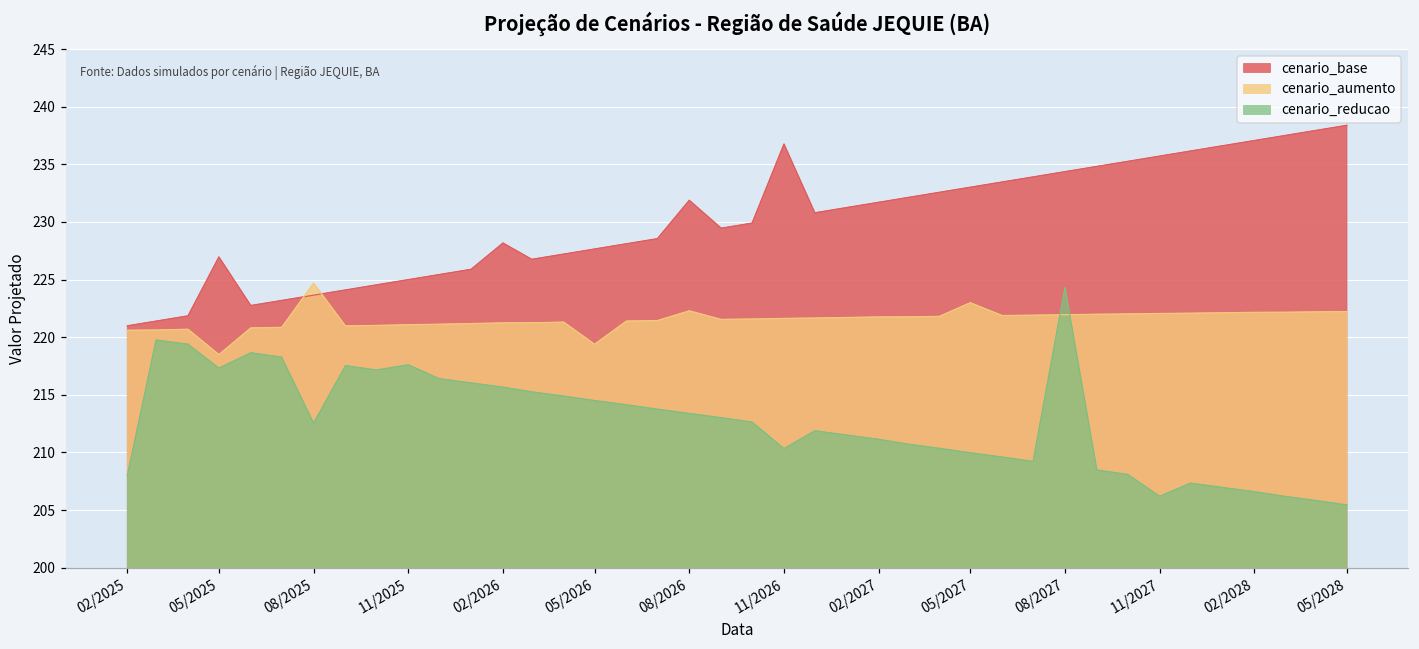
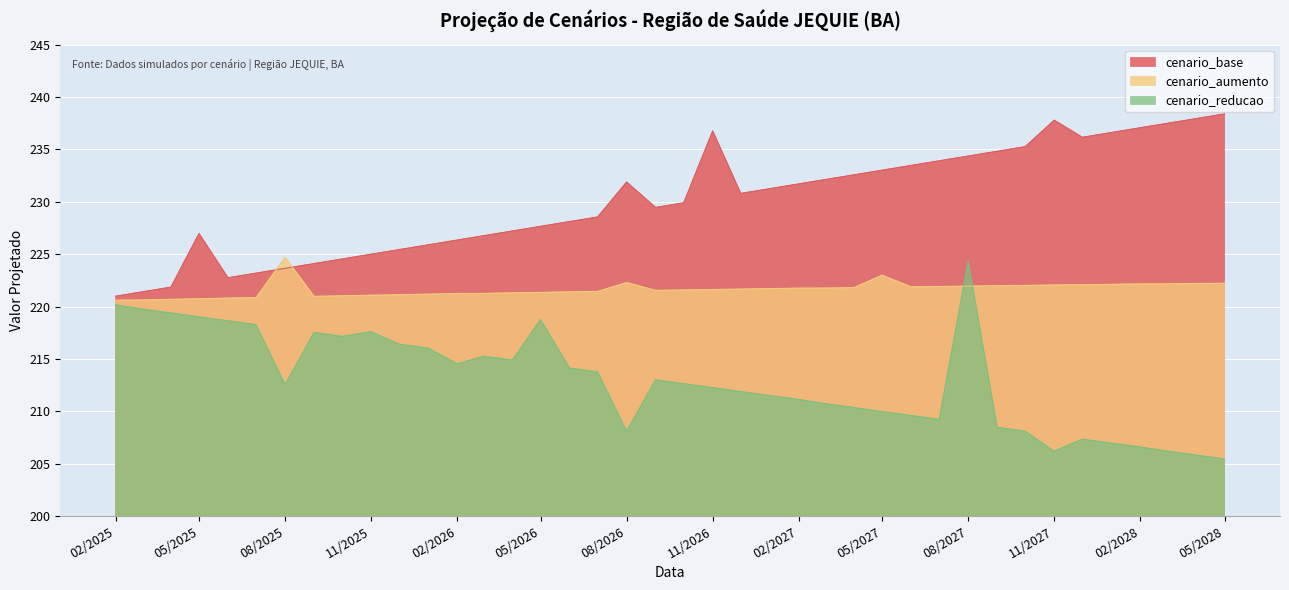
  {
    "cenario_base": {
      "02/2025": 221.0,
      "05/2025": 227.0,
      "08/2025": 223.6,
      "11/2025": 225.0,
-     "02/2026": 228.2,
+     "02/2026": 226.3,
      "05/2026": 227.7,
      "08/2026": 231.9,
      "11/2026": 236.8,
      "02/2027": 231.7,
      "05/2027": 233.0,
      "08/2027": 234.4,
-     "11/2027": 235.7,
+     "11/2027": 237.8,
      "02/2028": 237.1,
      "05/2028": 238.4
    },
    "cenario_aumento": {
      "02/2025": 220.6,
-     "05/2025": 218.5,
+     "05/2025": 220.7,
      "08/2025": 224.7,
      "11/2025": 221.1,
      "02/2026": 221.2,
-     "05/2026": 219.4,
+     "05/2026": 221.3,
      "08/2026": 222.3,
      "11/2026": 221.6,
      "02/2027": 221.8,
      "05/2027": 223.0,
      "08/2027": 221.9,
      "11/2027": 222.1,
      "02/2028": 222.2,
      "05/2028": 222.2
    },
    "cenario_reducao": {
-     "02/2025": 208.0,
-     "05/2025": 217.3,
+     "02/2025": 220.2,
+     "05/2025": 219.0,
      "08/2025": 212.5,
      "11/2025": 217.6,
-     "02/2026": 215.7,
-     "05/2026": 214.5,
-     "08/2026": 213.4,
-     "11/2026": 210.3,
+     "02/2026": 214.5,
+     "05/2026": 218.8,
+     "08/2026": 208.1,
+     "11/2026": 212.3,
      "02/2027": 211.1,
      "05/2027": 210.0,
      "08/2027": 224.3,
      "11/2027": 206.2,
      "02/2028": 206.6,
      "05/2028": 205.4
    }
  }
